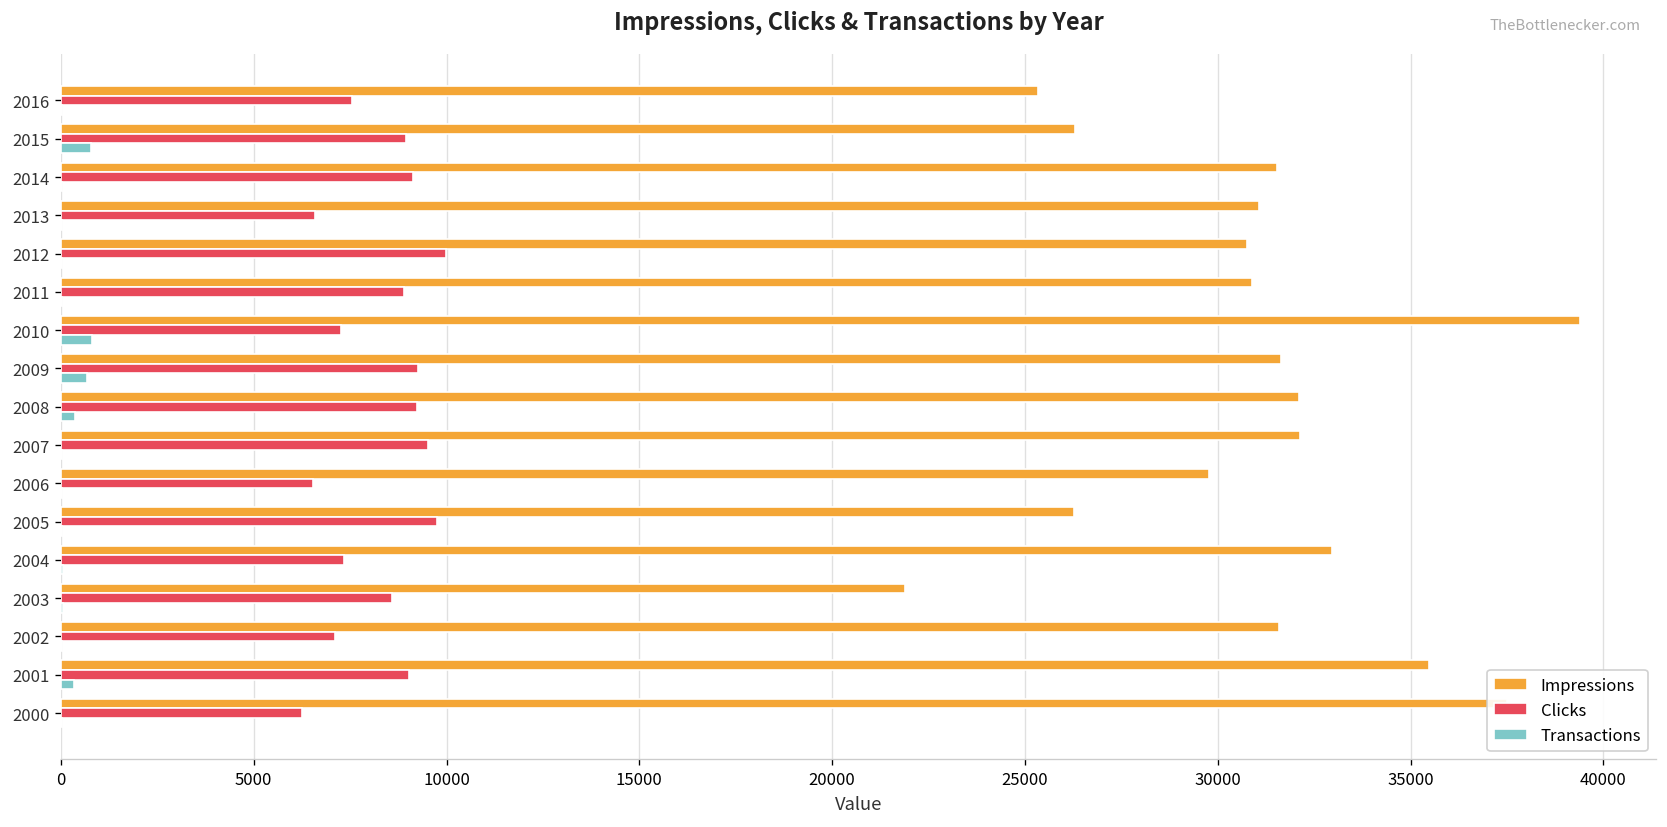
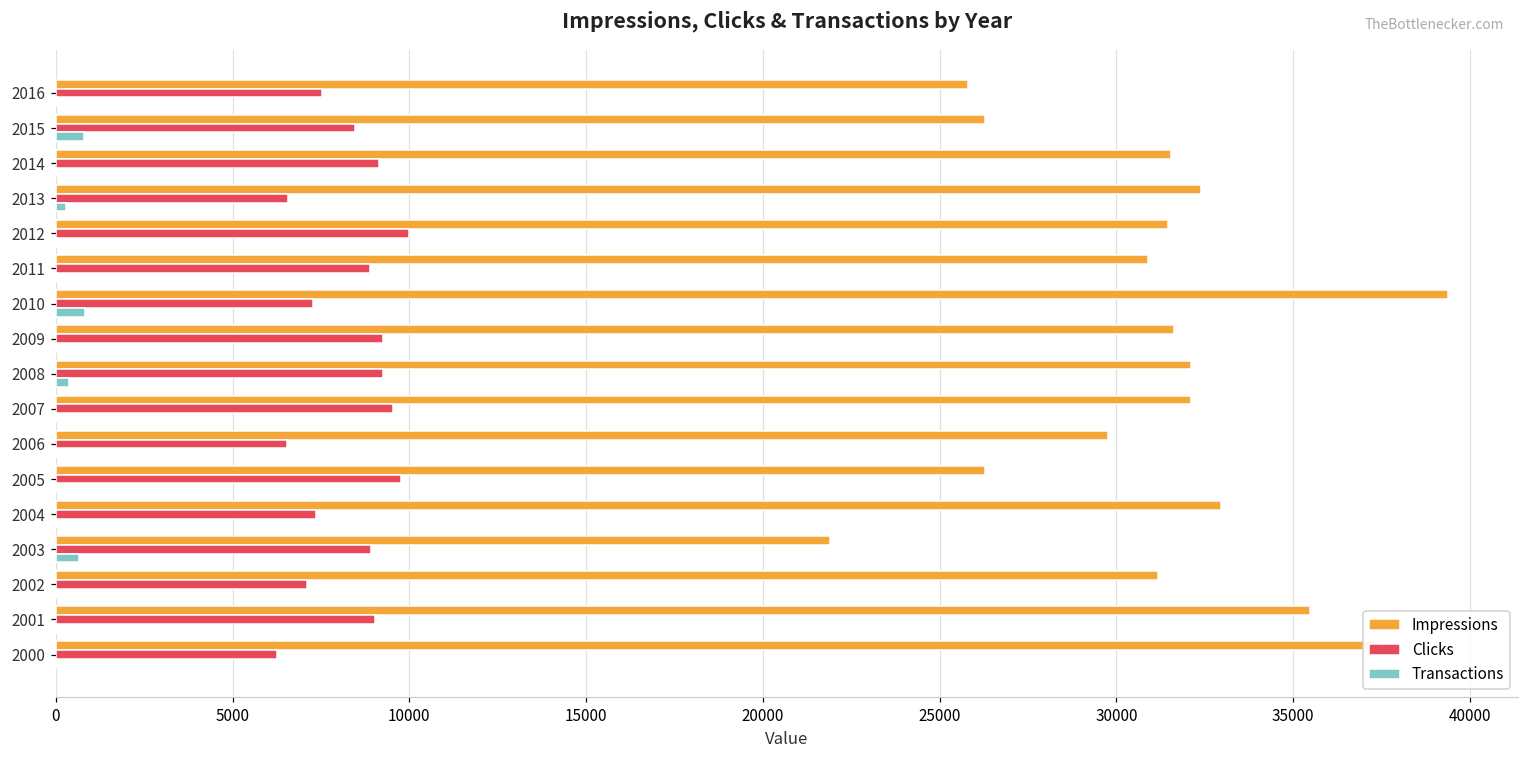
  {
    "Impressions": {
-     "2016": 25300,
+     "2016": 25800,
      "2015": 26300,
      "2014": 31500,
-     "2013": 31100,
-     "2012": 30700,
+     "2013": 32400,
+     "2012": 31500,
      "2011": 30900,
      "2010": 39400,
      "2009": 31600,
      "2008": 32100,
      "2007": 32100,
      "2006": 29800,
      "2005": 26300,
      "2004": 33000,
      "2003": 21900,
-     "2002": 31600,
+     "2002": 31200,
      "2001": 35500
    },
    "Clicks": {
      "2016": 7500,
-     "2015": 8900,
+     "2015": 8500,
      "2014": 9100,
      "2013": 6600,
      "2012": 10000,
      "2011": 8900,
      "2010": 7300,
      "2009": 9300,
      "2008": 9200,
      "2007": 9500,
      "2006": 6500,
      "2005": 9800,
      "2004": 7400,
-     "2003": 8600,
+     "2003": 8900,
      "2002": 7100,
      "2001": 9000,
      "2000": 6200
    },
    "Transactions": {
      "2015": 800,
-     "2013": 0,
+     "2013": 300,
      "2010": 800,
-     "2009": 700,
+     "2009": 0,
      "2008": 400,
-     "2003": 0,
-     "2001": 300
+     "2003": 700,
+     "2001": 0
    }
  }
